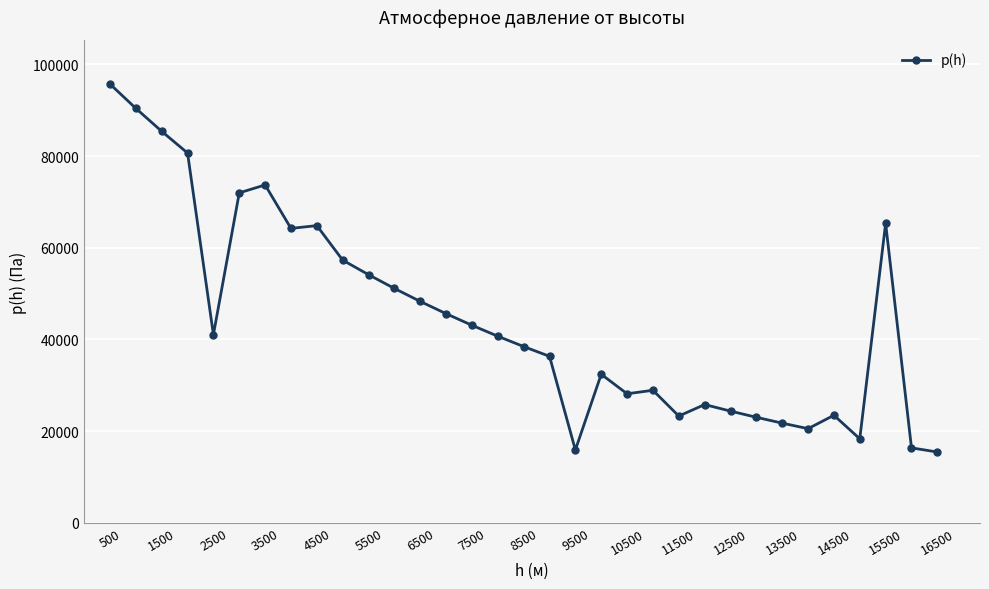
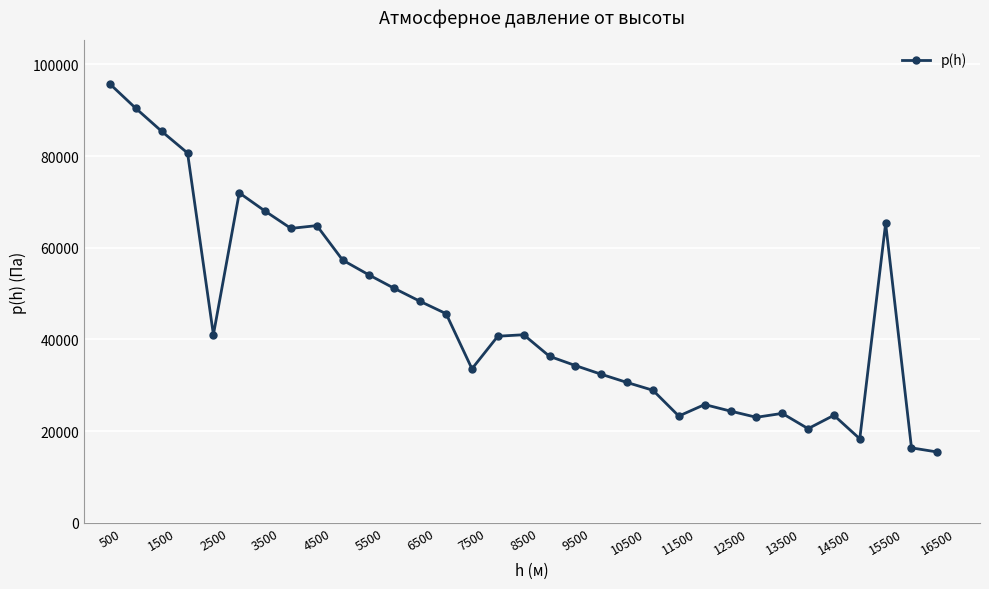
  {
    "500": 96000,
    "1500": 85000,
    "2500": 41000,
-   "3500": 74000,
+   "3500": 68000,
    "4500": 65000,
    "5500": 54000,
    "6500": 48000,
-   "7500": 43000,
-   "8500": 38000,
-   "9500": 16000,
-   "10500": 28000,
+   "7500": 34000,
+   "8500": 41000,
+   "9500": 34000,
+   "10500": 31000,
    "11500": 23000,
    "12500": 24000,
-   "13500": 22000,
+   "13500": 24000,
    "14500": 23000,
    "15500": 65000,
    "16500": 15000
  }
